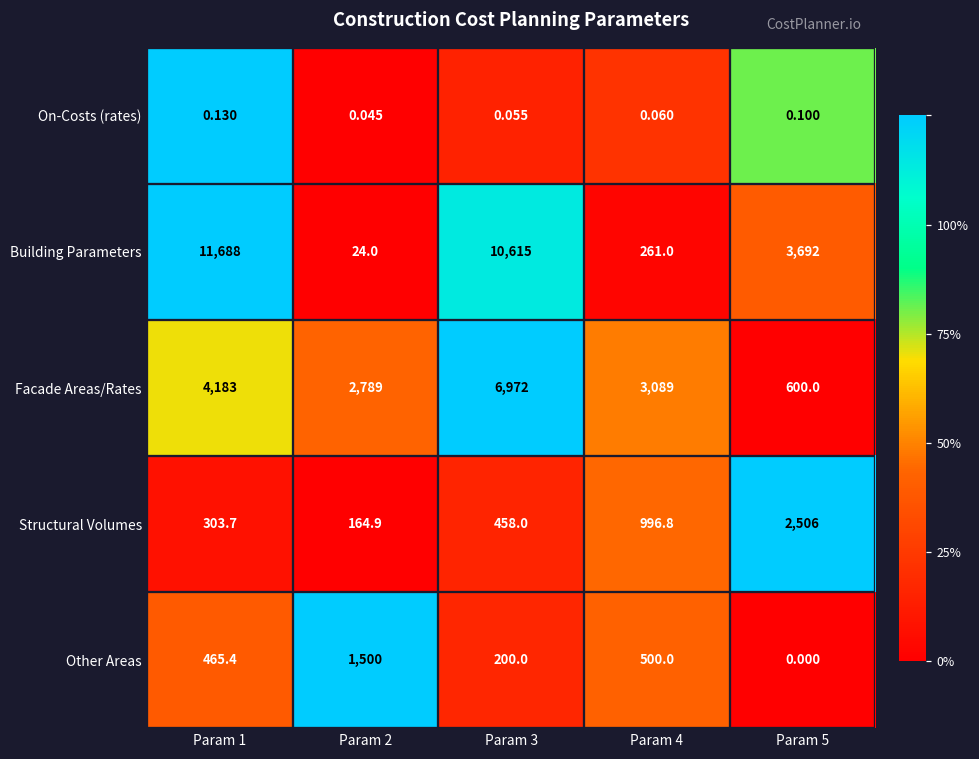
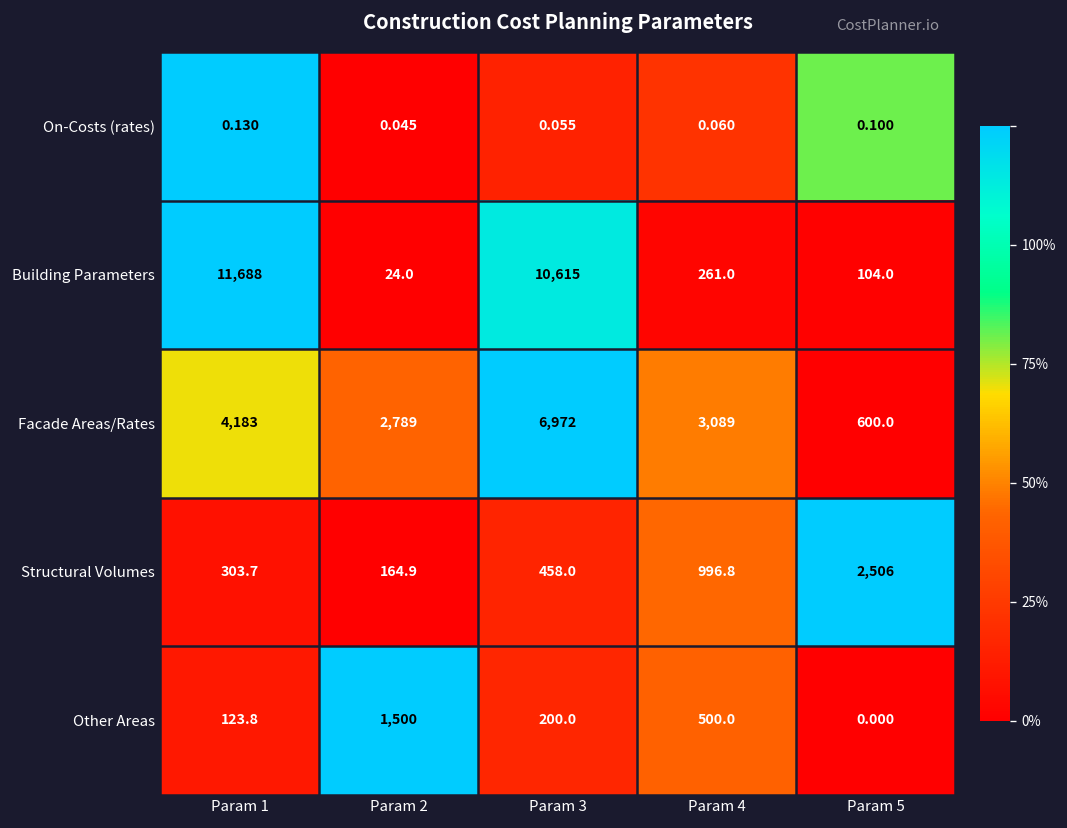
  {
    "On-Costs (rates)": {
      "Param 1": "0.130",
      "Param 2": "0.045",
      "Param 3": "0.055",
      "Param 4": "0.060",
      "Param 5": "0.100"
    },
    "Building Parameters": {
      "Param 1": "11,688",
      "Param 2": "24.0",
      "Param 3": "10,615",
      "Param 4": "261.0",
-     "Param 5": "3,692"
+     "Param 5": "104.0"
    },
    "Facade Areas/Rates": {
      "Param 1": "4,183",
      "Param 2": "2,789",
      "Param 3": "6,972",
      "Param 4": "3,089",
      "Param 5": "600.0"
    },
    "Structural Volumes": {
      "Param 1": "303.7",
      "Param 2": "164.9",
      "Param 3": "458.0",
      "Param 4": "996.8",
      "Param 5": "2,506"
    },
    "Other Areas": {
-     "Param 1": "465.4",
+     "Param 1": "123.8",
      "Param 2": "1,500",
      "Param 3": "200.0",
      "Param 4": "500.0",
      "Param 5": "0.000"
    }
  }
